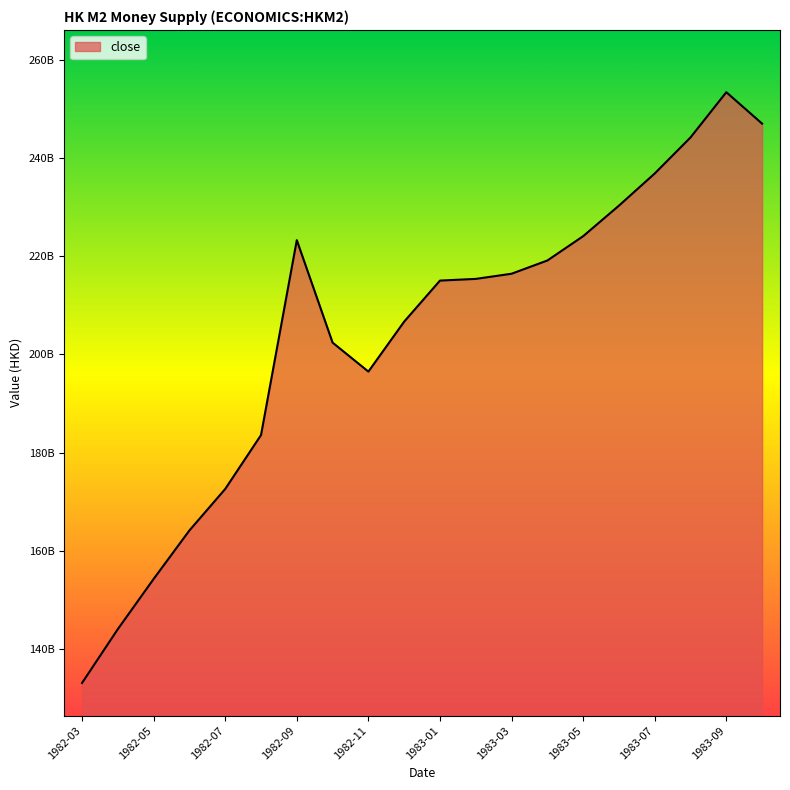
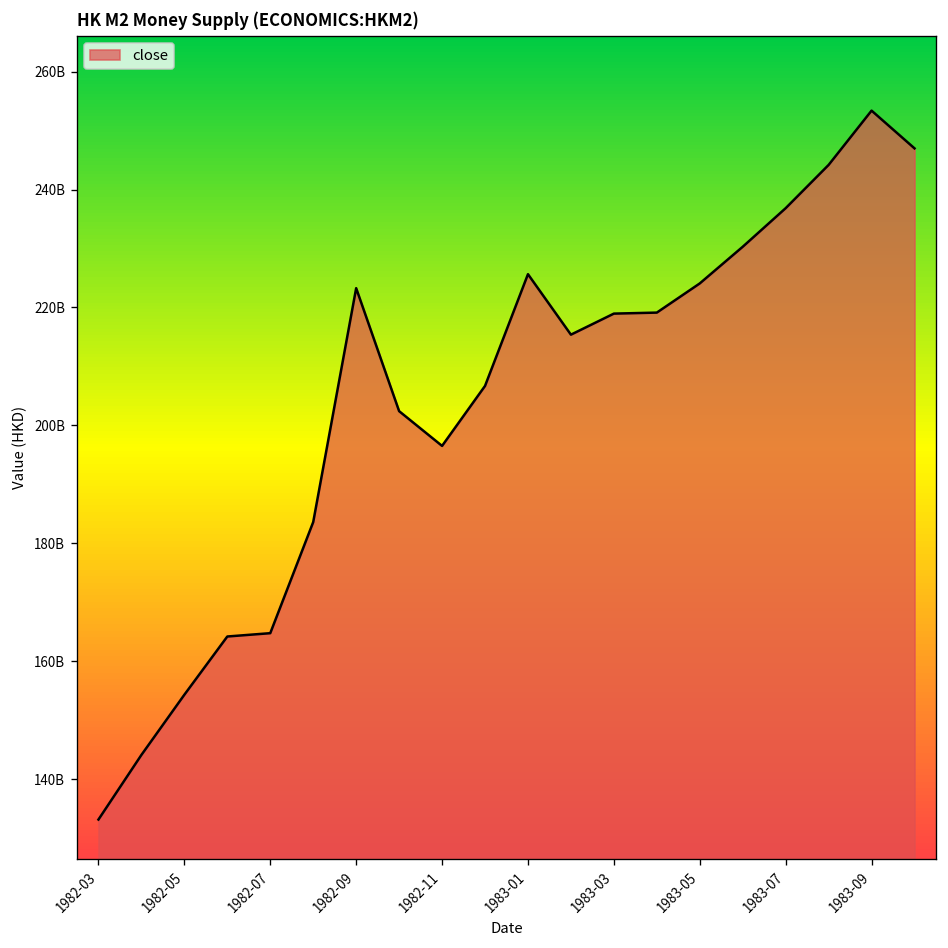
  {
    "1982-03": 133000000000,
    "1982-05": 154000000000,
-   "1982-07": 173000000000,
+   "1982-07": 165000000000,
    "1982-09": 223000000000,
    "1982-11": 197000000000,
-   "1983-01": 215000000000,
-   "1983-03": 216000000000,
+   "1983-01": 226000000000,
+   "1983-03": 219000000000,
    "1983-05": 224000000000,
    "1983-07": 237000000000,
    "1983-09": 253000000000
  }
